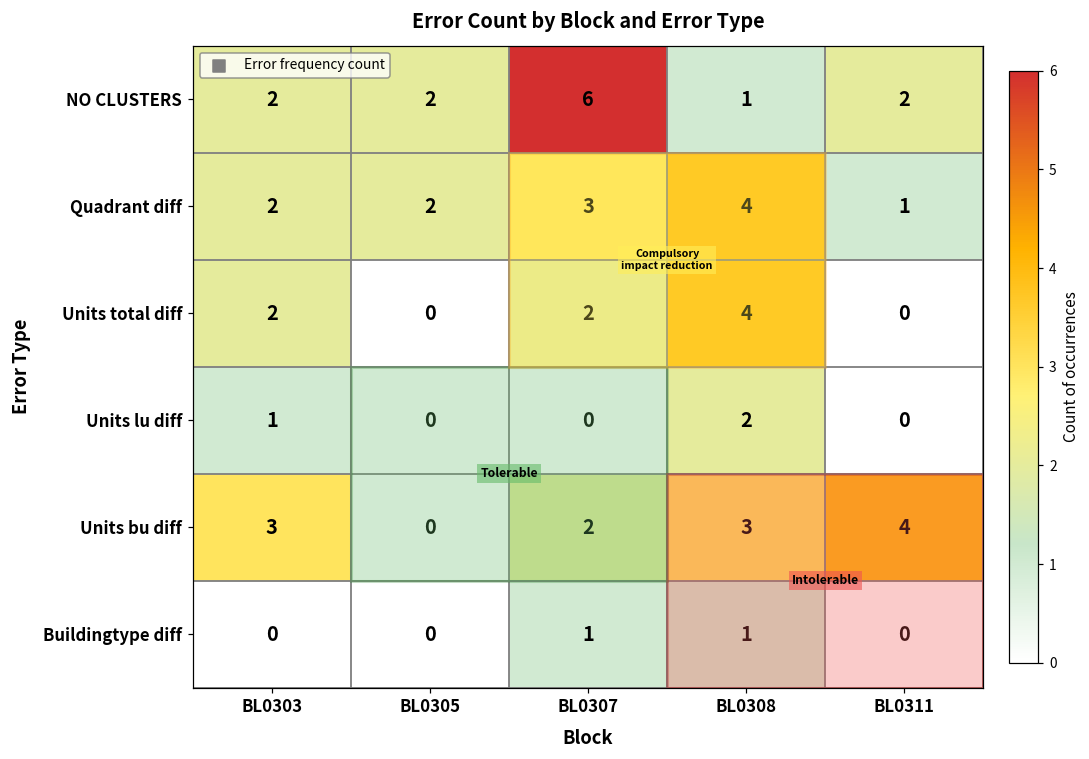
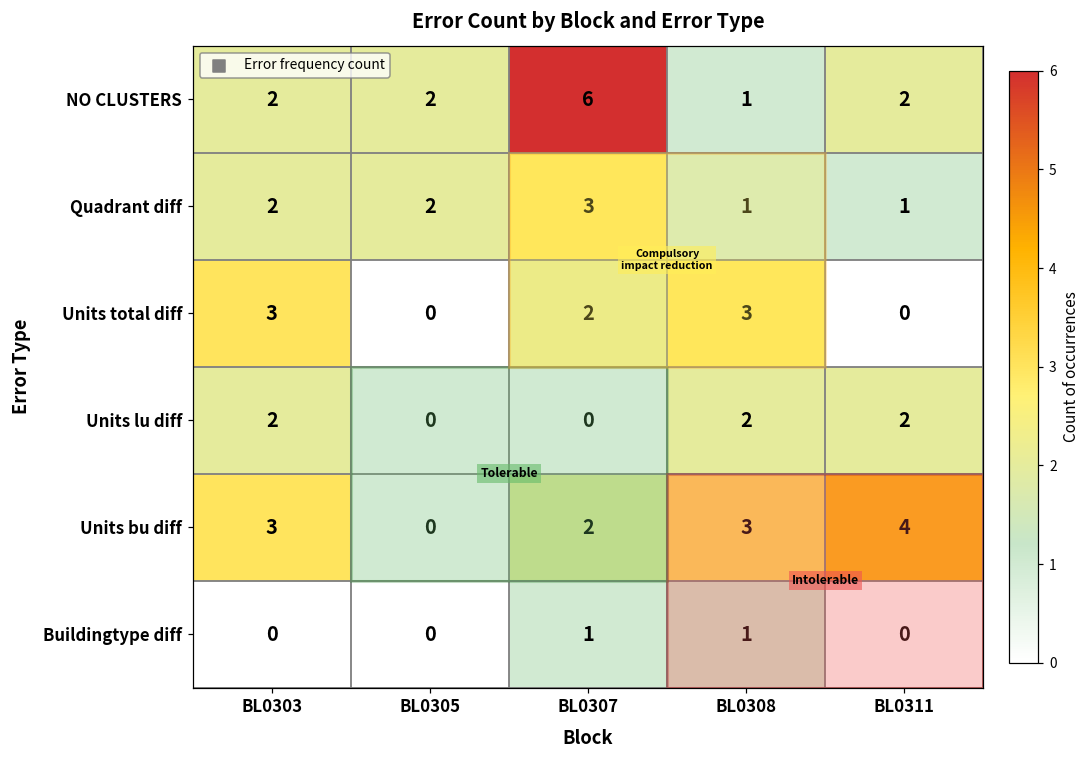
  {
    "NO CLUSTERS": {
      "BL0303": 2,
      "BL0305": 2,
      "BL0307": 6,
      "BL0308": 1,
      "BL0311": 2
    },
    "Quadrant diff": {
      "BL0303": 2,
      "BL0305": 2,
      "BL0307": 3,
-     "BL0308": 4,
+     "BL0308": 1,
      "BL0311": 1
    },
    "Units total diff": {
-     "BL0303": 2,
+     "BL0303": 3,
      "BL0305": 0,
      "BL0307": 2,
-     "BL0308": 4,
+     "BL0308": 3,
      "BL0311": 0
    },
    "Units lu diff": {
-     "BL0303": 1,
+     "BL0303": 2,
      "BL0305": 0,
      "BL0307": 0,
      "BL0308": 2,
-     "BL0311": 0
+     "BL0311": 2
    },
    "Units bu diff": {
      "BL0303": 3,
      "BL0305": 0,
      "BL0307": 2,
      "BL0308": 3,
      "BL0311": 4
    },
    "Buildingtype diff": {
      "BL0303": 0,
      "BL0305": 0,
      "BL0307": 1,
      "BL0308": 1,
      "BL0311": 0
    }
  }
